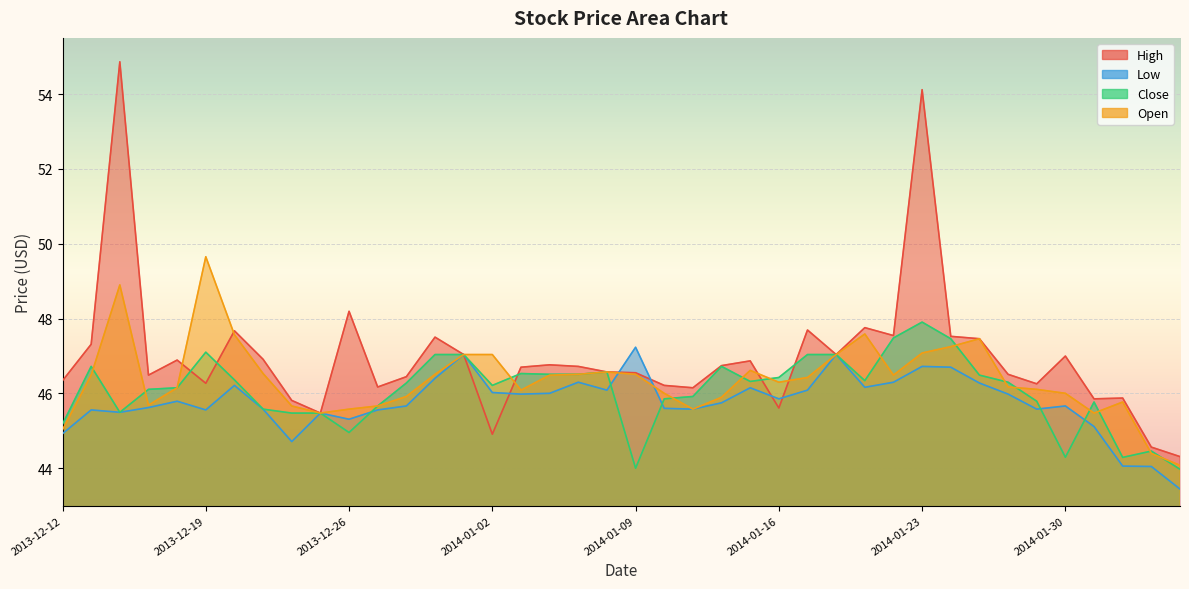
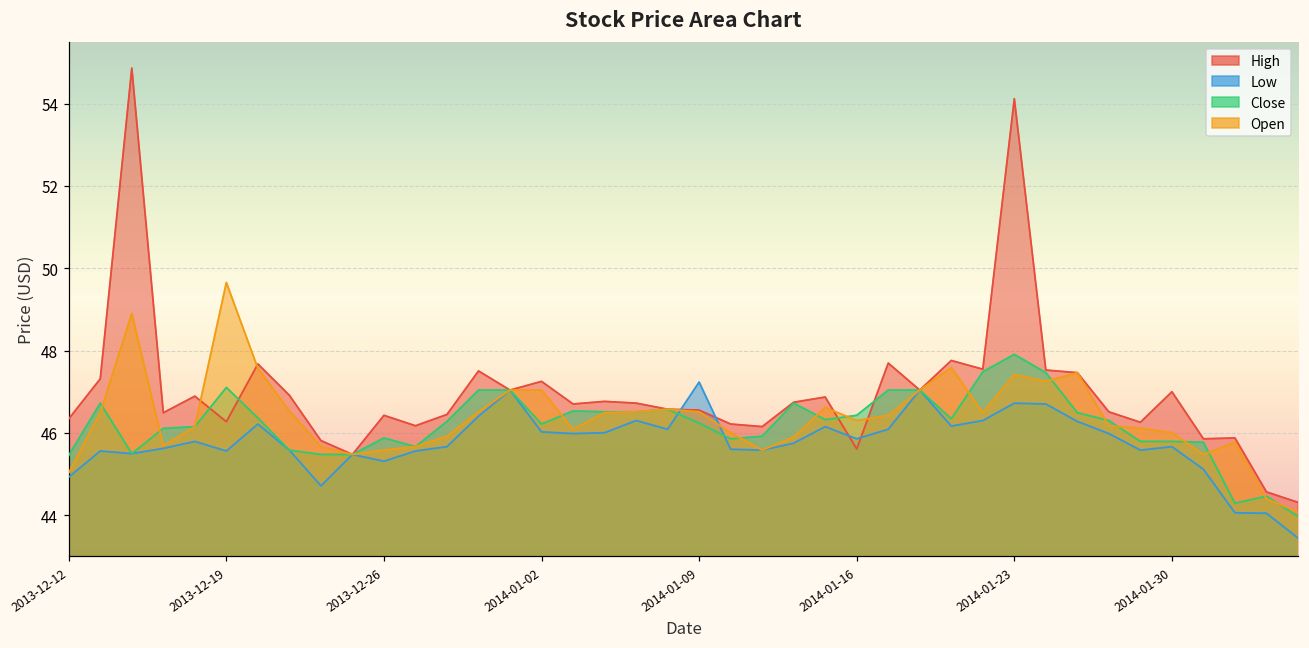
  {
    "High": {
      "2013-12-12": 46.3,
      "2013-12-19": 46.3,
-     "2013-12-26": 48.2,
-     "2014-01-02": 44.9,
+     "2013-12-26": 46.4,
+     "2014-01-02": 47.3,
      "2014-01-16": 45.6,
      "2014-01-23": 54.1,
      "2014-01-30": 47.0
    },
    "Low": {
      "2013-12-12": 44.9,
      "2013-12-19": 45.6,
      "2013-12-26": 45.3,
      "2014-01-02": 46.0,
      "2014-01-09": 47.2,
      "2014-01-16": 45.9,
      "2014-01-23": 46.7,
      "2014-01-30": 45.7
    },
    "Close": {
-     "2013-12-12": 45.2,
+     "2013-12-12": 45.5,
      "2013-12-19": 47.1,
-     "2013-12-26": 45.0,
+     "2013-12-26": 45.9,
      "2014-01-02": 46.2,
-     "2014-01-09": 44.0,
+     "2014-01-09": 46.2,
      "2014-01-16": 46.4,
      "2014-01-23": 47.9,
-     "2014-01-30": 44.3
+     "2014-01-30": 45.8
    },
    "Open": {
      "2013-12-12": 45.0,
      "2013-12-19": 49.7,
      "2013-12-26": 45.6,
      "2014-01-02": 47.0,
      "2014-01-16": 46.3,
-     "2014-01-23": 47.1,
+     "2014-01-23": 47.4,
      "2014-01-30": 46.0
    }
  }
